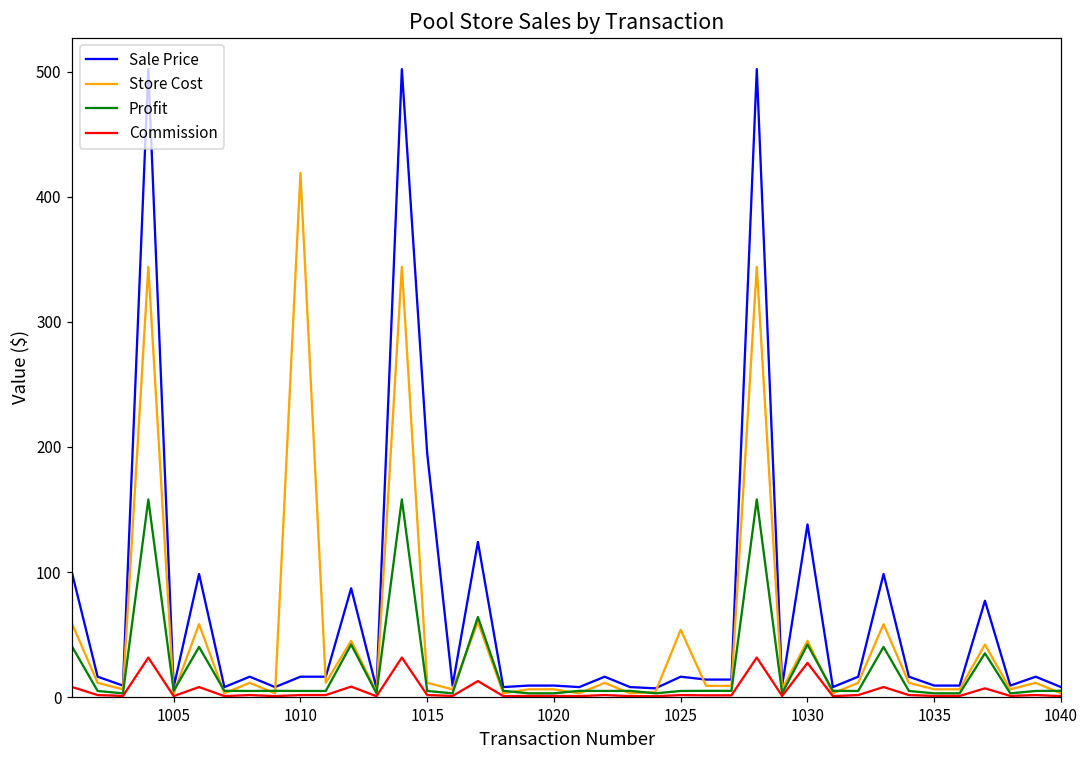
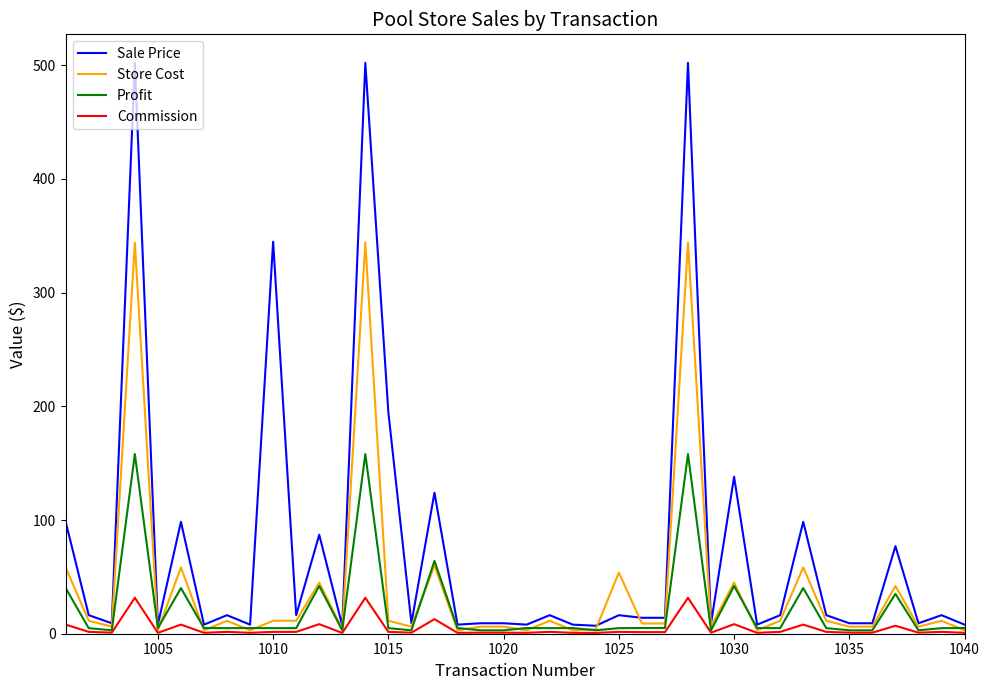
  {
    "Sale Price": {
      "1005": 8,
-     "1010": 16,
+     "1010": 345,
      "1015": 195,
      "1020": 9,
      "1025": 16,
      "1030": 138,
      "1035": 9,
      "1040": 8
    },
    "Store Cost": {
-     "1010": 419,
+     "1010": 11,
      "1015": 11,
      "1020": 6,
      "1025": 54,
      "1030": 45,
      "1035": 6
    },
    "Profit": {
      "1010": 5,
      "1015": 5,
      "1025": 5,
      "1030": 42
    },
    "Commission": {
      "1010": 2,
      "1015": 2,
      "1025": 2,
-     "1030": 27
+     "1030": 8
    }
  }
